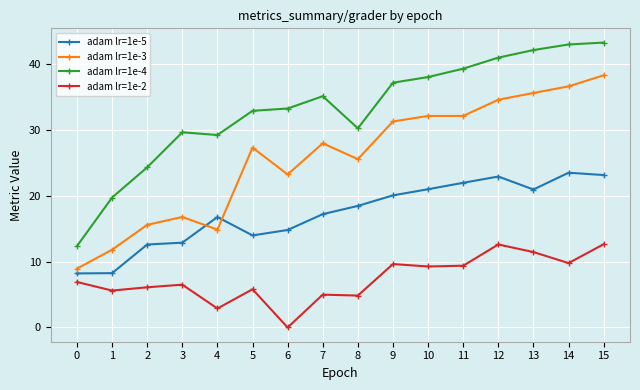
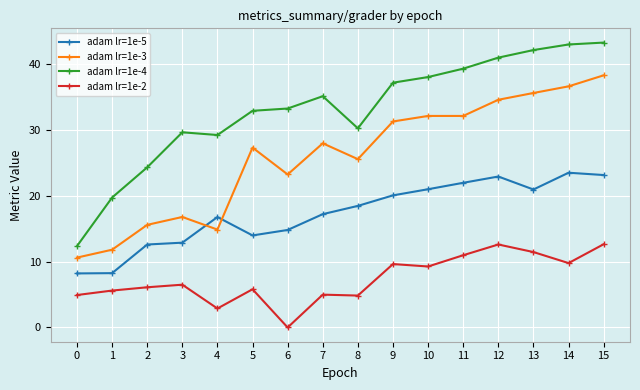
  {
    "adam lr=1e-5": {
      "0": 8,
      "1": 8,
      "2": 13,
      "3": 13,
      "4": 17,
      "5": 14,
      "6": 15,
      "7": 17,
      "8": 18,
      "9": 20,
      "10": 21,
      "11": 22,
      "12": 23,
      "13": 21,
      "14": 24,
      "15": 23
    },
    "adam lr=1e-3": {
-     "0": 9,
+     "0": 11,
      "1": 12,
      "2": 16,
      "3": 17,
      "4": 15,
      "5": 27,
      "6": 23,
      "7": 28,
      "8": 26,
      "9": 31,
      "10": 32,
      "11": 32,
      "12": 35,
      "13": 36,
      "14": 37,
      "15": 38
    },
    "adam lr=1e-4": {
      "0": 12,
      "1": 20,
      "2": 24,
      "3": 30,
      "4": 29,
      "5": 33,
      "6": 33,
      "7": 35,
      "8": 30,
      "9": 37,
      "10": 38,
      "11": 39,
      "12": 41,
      "13": 42,
      "14": 43,
      "15": 43
    },
    "adam lr=1e-2": {
-     "0": 7,
+     "0": 5,
      "1": 6,
      "2": 6,
      "3": 7,
      "4": 3,
      "5": 6,
      "6": 0,
      "7": 5,
      "8": 5,
      "9": 10,
      "10": 9,
-     "11": 9,
+     "11": 11,
      "12": 13,
      "13": 11,
      "14": 10,
      "15": 13
    }
  }
